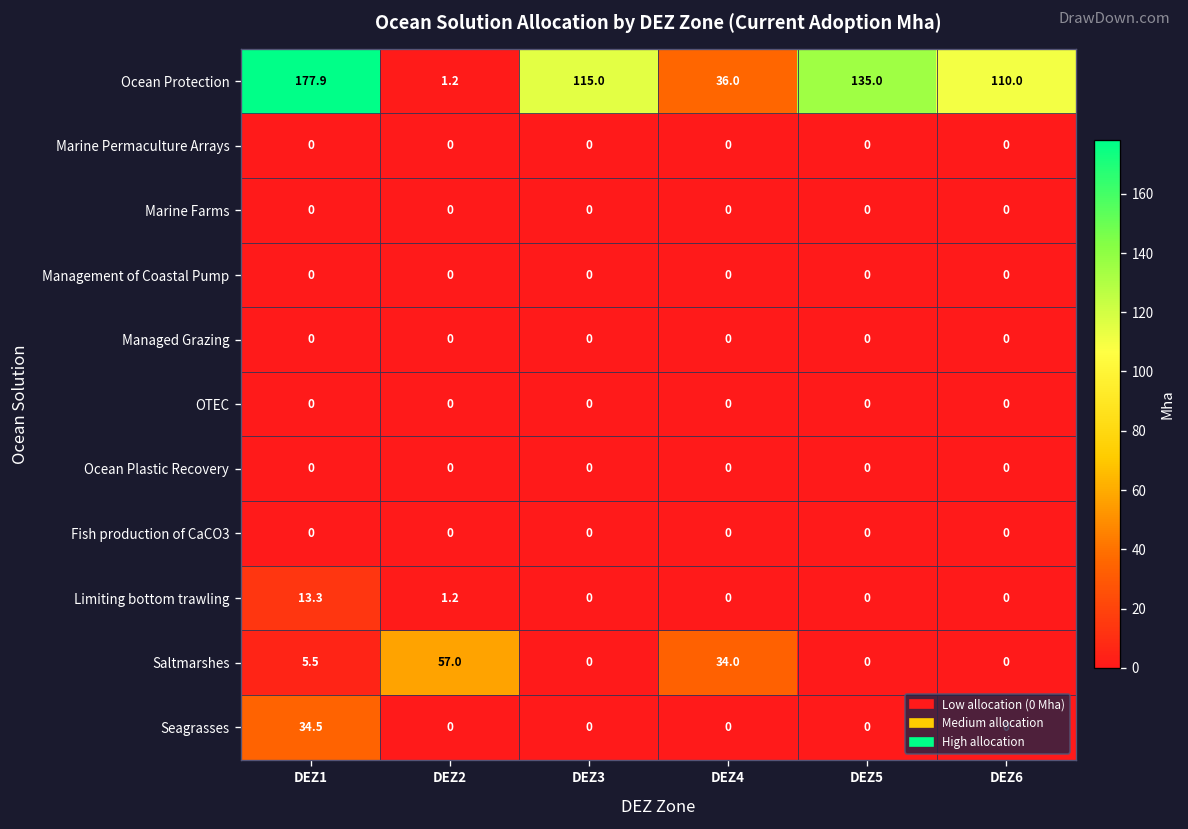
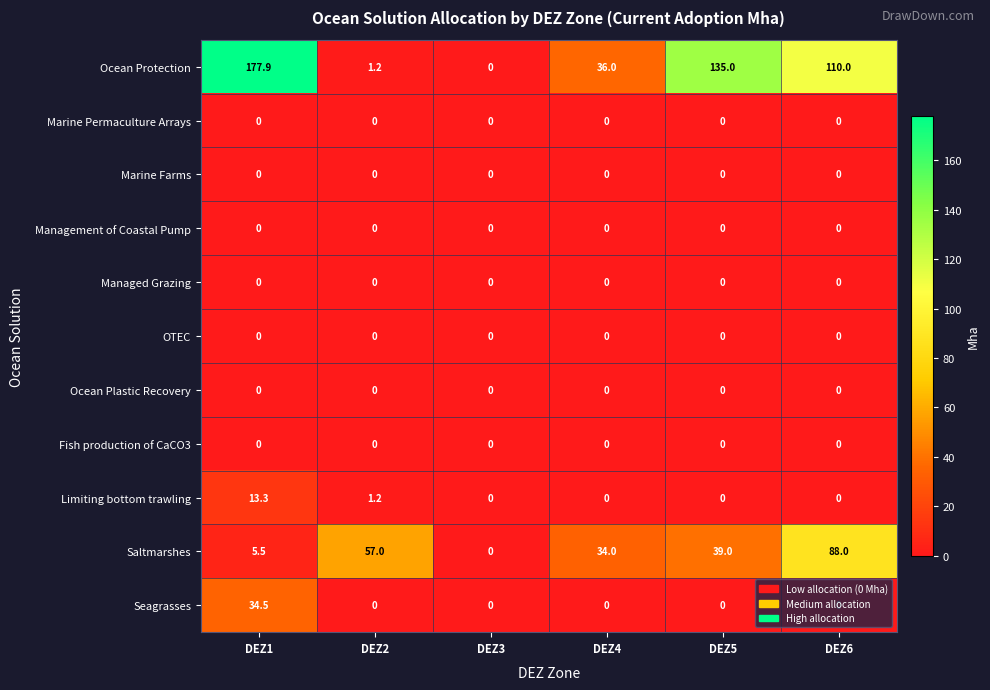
  {
    "Ocean Protection": {
      "DEZ1": 177.9,
      "DEZ2": 1.2,
-     "DEZ3": 115.0,
+     "DEZ3": 0,
      "DEZ4": 36.0,
      "DEZ5": 135.0,
      "DEZ6": 110.0
    },
    "Marine Permaculture Arrays": {
      "DEZ1": 0,
      "DEZ2": 0,
      "DEZ3": 0,
      "DEZ4": 0,
      "DEZ5": 0,
      "DEZ6": 0
    },
    "Marine Farms": {
      "DEZ1": 0,
      "DEZ2": 0,
      "DEZ3": 0,
      "DEZ4": 0,
      "DEZ5": 0,
      "DEZ6": 0
    },
    "Management of Coastal Pump": {
      "DEZ1": 0,
      "DEZ2": 0,
      "DEZ3": 0,
      "DEZ4": 0,
      "DEZ5": 0,
      "DEZ6": 0
    },
    "Managed Grazing": {
      "DEZ1": 0,
      "DEZ2": 0,
      "DEZ3": 0,
      "DEZ4": 0,
      "DEZ5": 0,
      "DEZ6": 0
    },
    "OTEC": {
      "DEZ1": 0,
      "DEZ2": 0,
      "DEZ3": 0,
      "DEZ4": 0,
      "DEZ5": 0,
      "DEZ6": 0
    },
    "Ocean Plastic Recovery": {
      "DEZ1": 0,
      "DEZ2": 0,
      "DEZ3": 0,
      "DEZ4": 0,
      "DEZ5": 0,
      "DEZ6": 0
    },
    "Fish production of CaCO3": {
      "DEZ1": 0,
      "DEZ2": 0,
      "DEZ3": 0,
      "DEZ4": 0,
      "DEZ5": 0,
      "DEZ6": 0
    },
    "Limiting bottom trawling": {
      "DEZ1": 13.3,
      "DEZ2": 1.2,
      "DEZ3": 0,
      "DEZ4": 0,
      "DEZ5": 0,
      "DEZ6": 0
    },
    "Saltmarshes": {
      "DEZ1": 5.5,
      "DEZ2": 57.0,
      "DEZ3": 0,
      "DEZ4": 34.0,
-     "DEZ5": 0,
-     "DEZ6": 0
+     "DEZ5": 39.0,
+     "DEZ6": 88.0
    },
    "Seagrasses": {
      "DEZ1": 34.5,
      "DEZ2": 0,
      "DEZ3": 0,
      "DEZ4": 0,
      "DEZ5": 0
    }
  }
